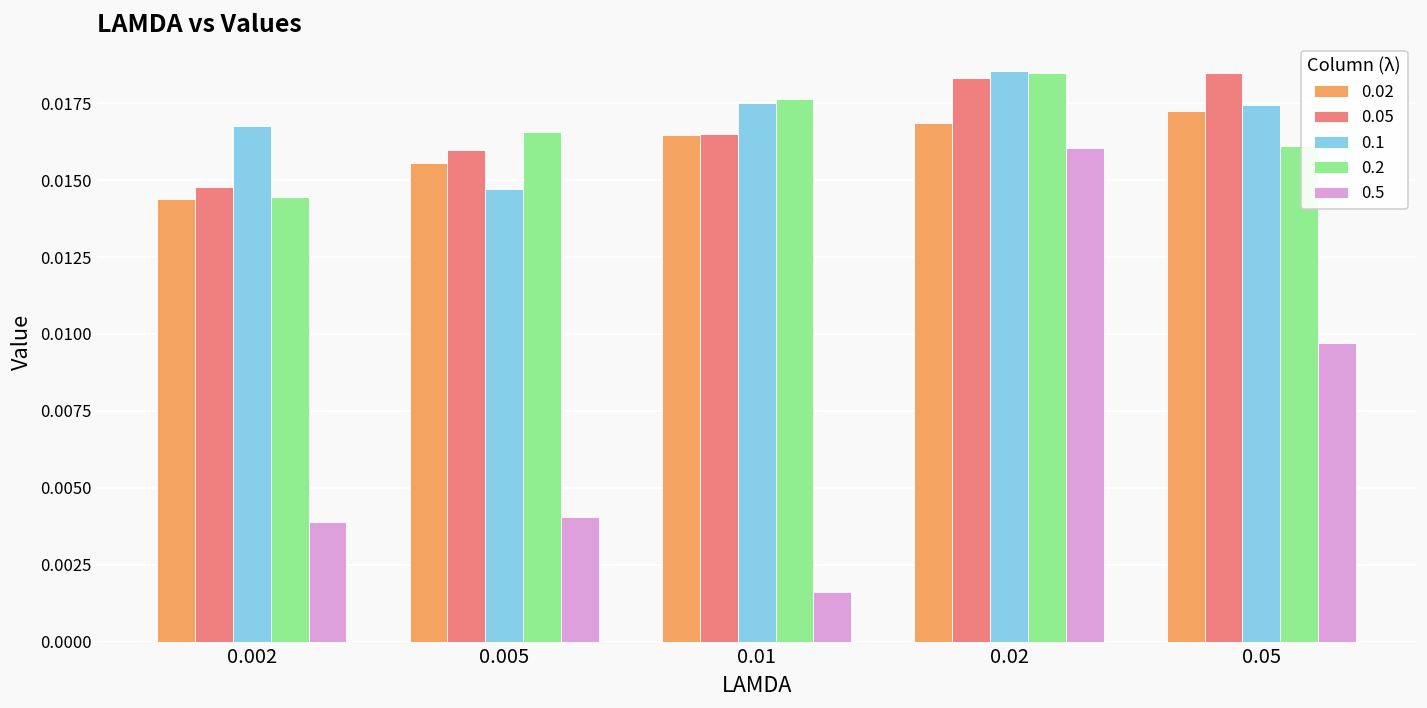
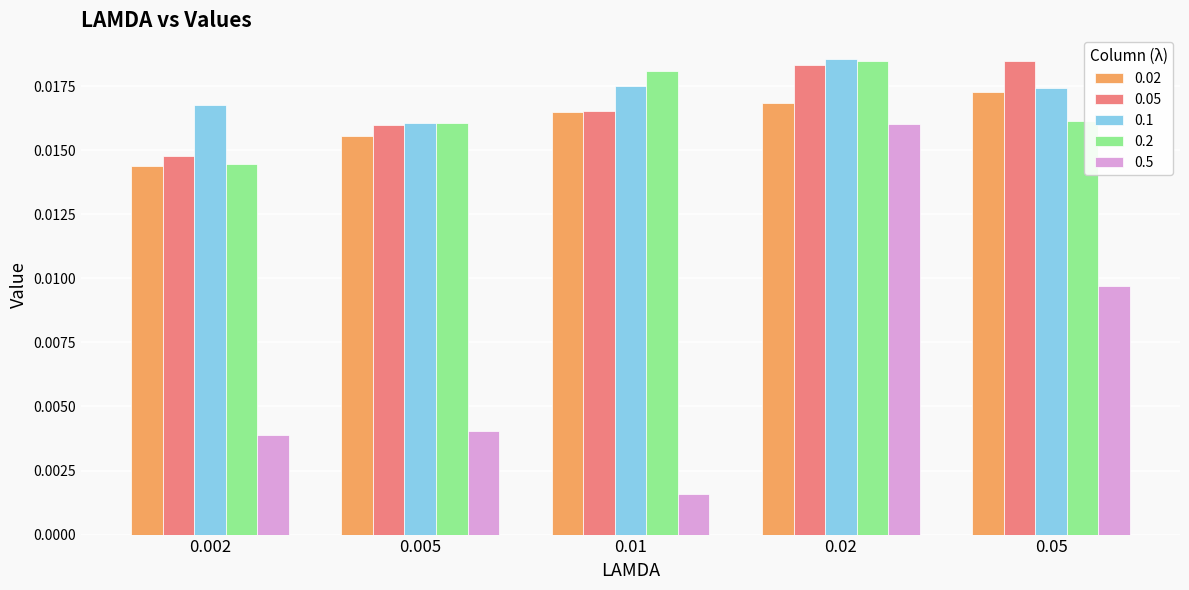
  {
    "0.1": {
      "0.002": 0.0168,
-     "0.005": 0.0147,
+     "0.005": 0.0160,
      "0.01": 0.0175,
      "0.02": 0.0186,
      "0.05": 0.0174
    },
    "0.2": {
      "0.002": 0.0145,
-     "0.005": 0.0166,
-     "0.01": 0.0176,
+     "0.005": 0.0161,
+     "0.01": 0.0181,
      "0.02": 0.0185,
      "0.05": 0.0161
    },
    "0.5": {
      "0.002": 0.0039,
      "0.005": 0.0041,
      "0.01": 0.0016,
      "0.02": 0.0160,
      "0.05": 0.0097
    }
  }
